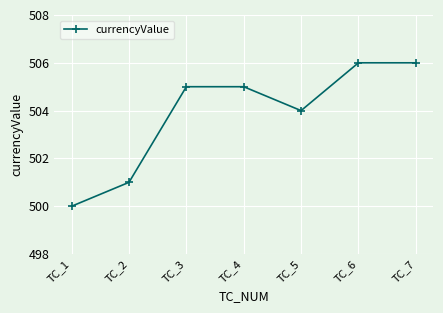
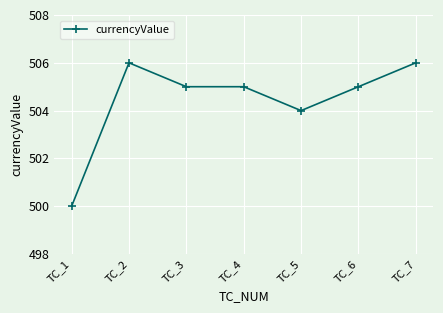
  {
    "TC_1": 500,
-   "TC_2": 501,
+   "TC_2": 506,
    "TC_3": 505,
    "TC_4": 505,
    "TC_5": 504,
-   "TC_6": 506,
+   "TC_6": 505,
    "TC_7": 506
  }
